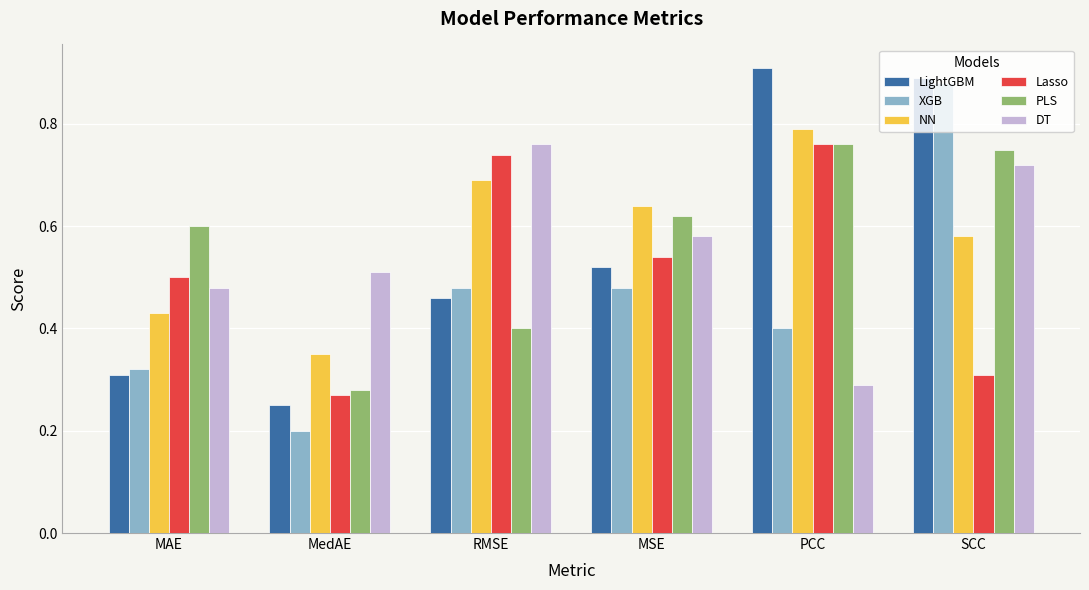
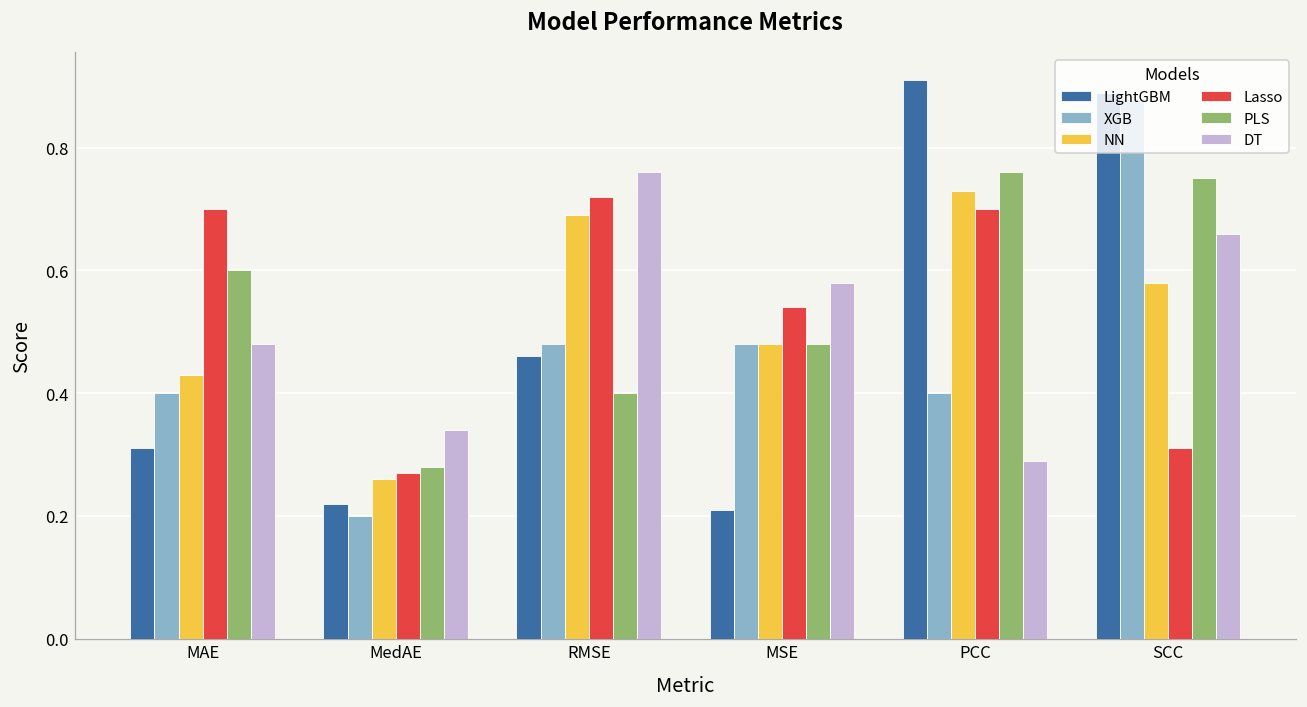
  {
    "LightGBM": {
      "MAE": 0.31,
-     "MedAE": 0.25,
+     "MedAE": 0.22,
      "RMSE": 0.46,
-     "MSE": 0.52,
+     "MSE": 0.21,
      "PCC": 0.91
    },
    "XGB": {
-     "MAE": 0.32,
+     "MAE": 0.40,
      "MedAE": 0.20,
      "RMSE": 0.48,
      "MSE": 0.48,
      "PCC": 0.40
    },
    "NN": {
      "MAE": 0.43,
-     "MedAE": 0.35,
+     "MedAE": 0.26,
      "RMSE": 0.69,
-     "MSE": 0.64,
-     "PCC": 0.79,
+     "MSE": 0.48,
+     "PCC": 0.73,
      "SCC": 0.58
    },
    "Lasso": {
-     "MAE": 0.5,
+     "MAE": 0.7,
      "MedAE": 0.27,
-     "RMSE": 0.74,
+     "RMSE": 0.72,
      "MSE": 0.54,
-     "PCC": 0.76,
+     "PCC": 0.70,
      "SCC": 0.31
    },
    "PLS": {
      "MAE": 0.60,
      "MedAE": 0.28,
      "RMSE": 0.40,
-     "MSE": 0.62,
+     "MSE": 0.48,
      "PCC": 0.76,
      "SCC": 0.75
    },
    "DT": {
      "MAE": 0.48,
-     "MedAE": 0.51,
+     "MedAE": 0.34,
      "RMSE": 0.76,
      "MSE": 0.58,
      "PCC": 0.29,
-     "SCC": 0.72
+     "SCC": 0.66
    }
  }
